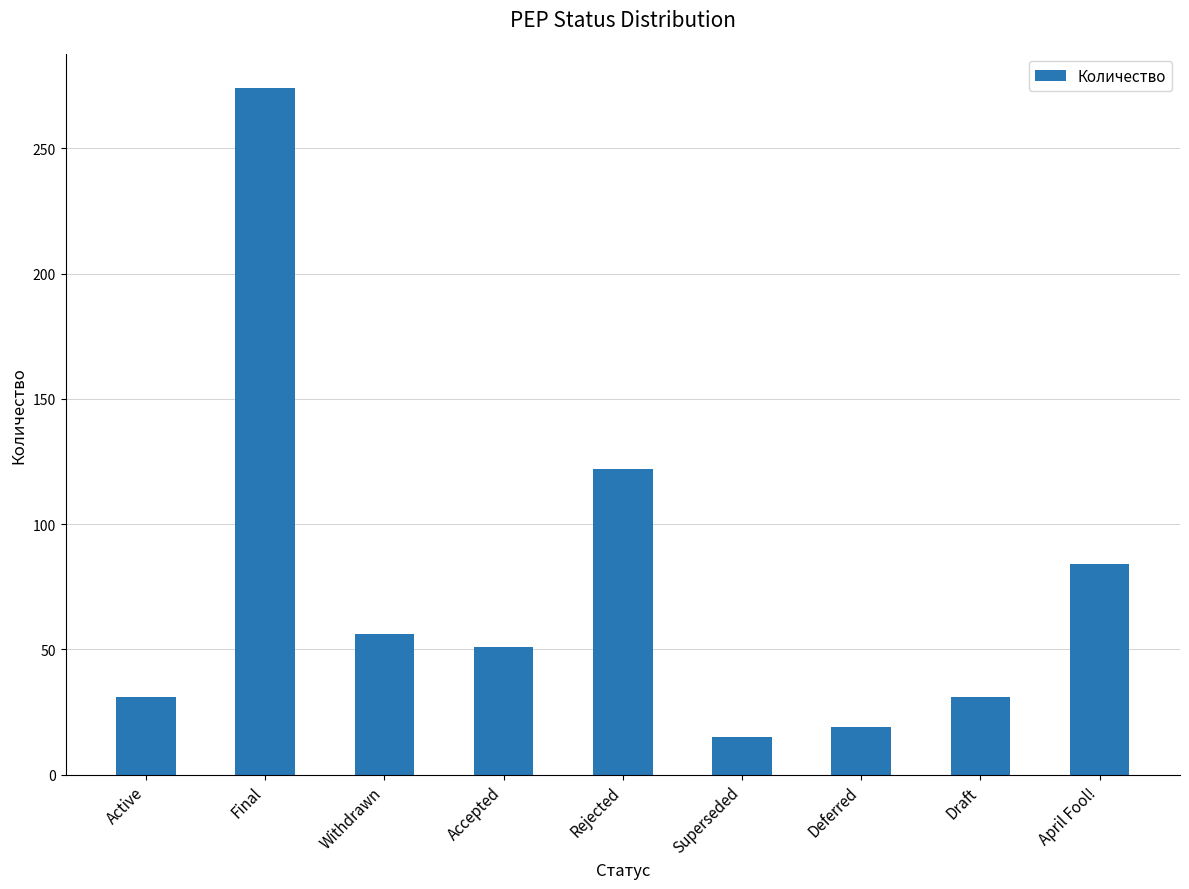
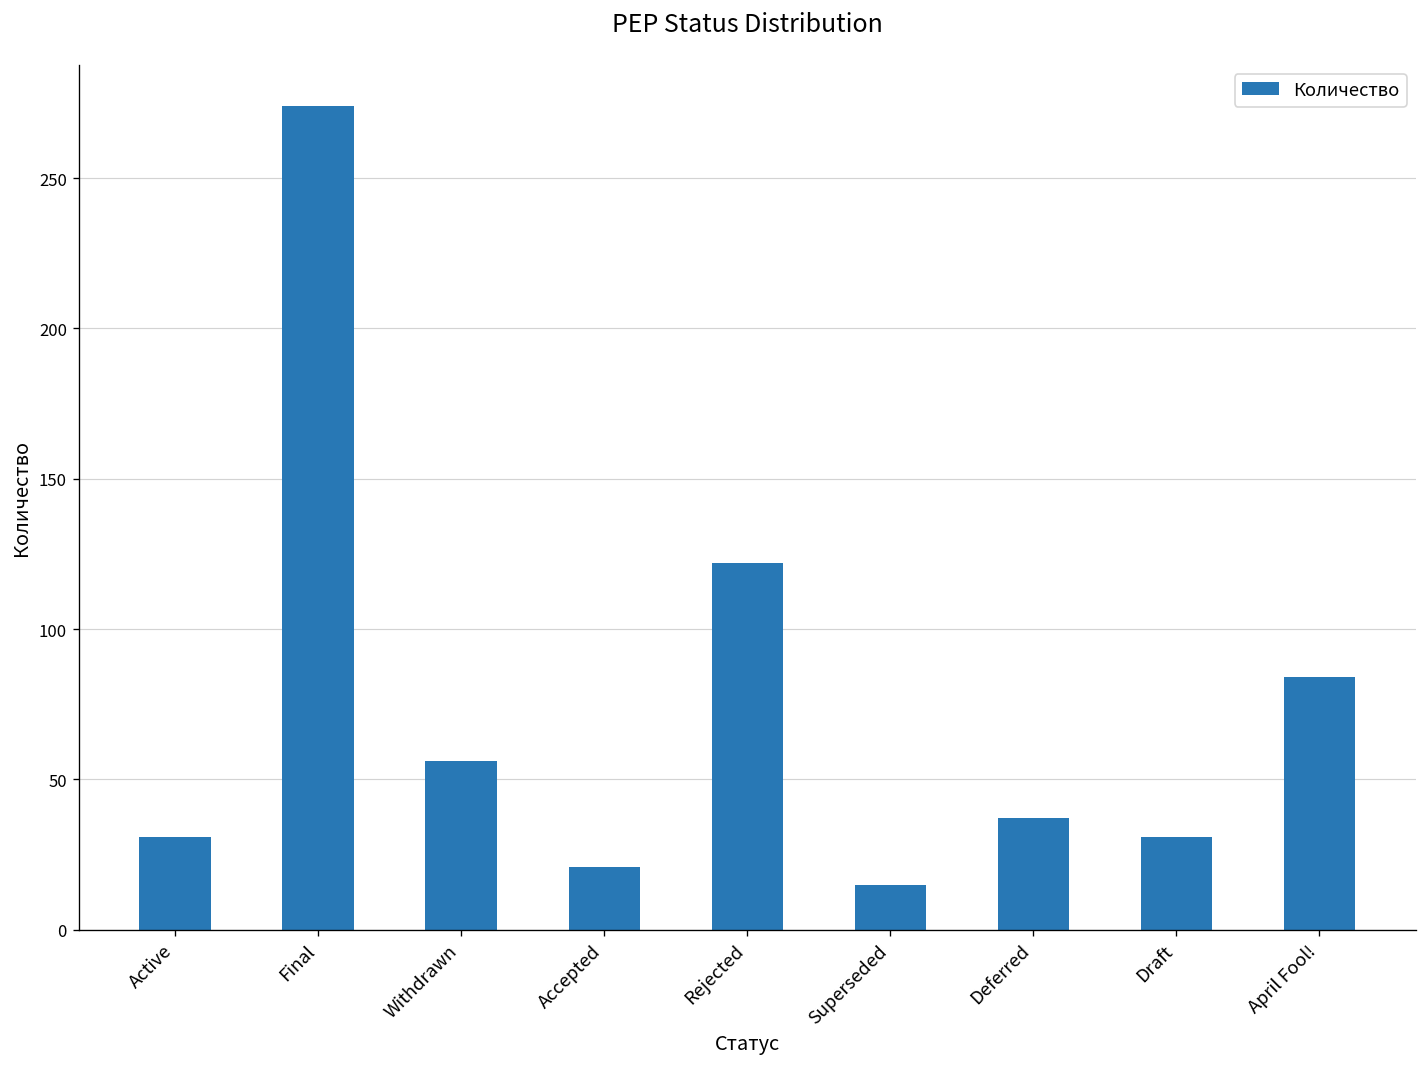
  {
    "Active": 31,
    "Final": 274,
    "Withdrawn": 56,
-   "Accepted": 51,
+   "Accepted": 21,
    "Rejected": 122,
    "Superseded": 15,
-   "Deferred": 19,
+   "Deferred": 37,
    "Draft": 31,
    "April Fool!": 84
  }
